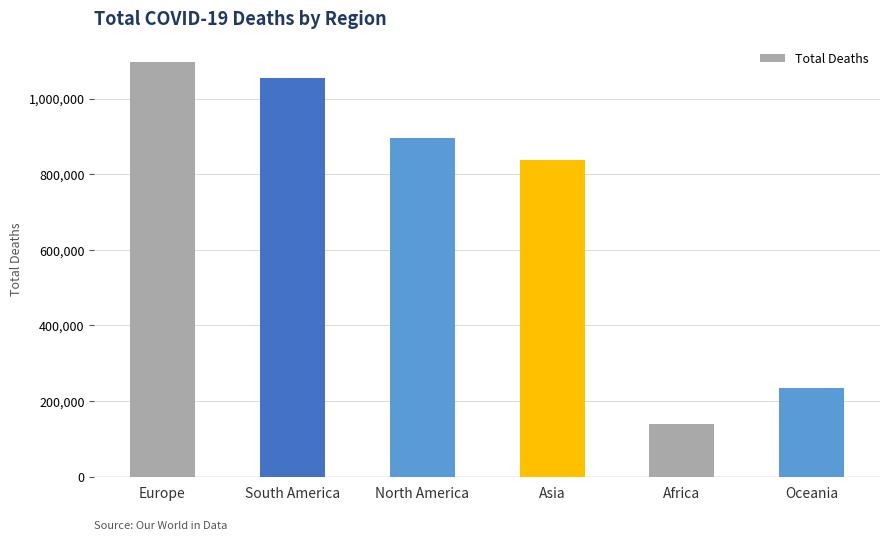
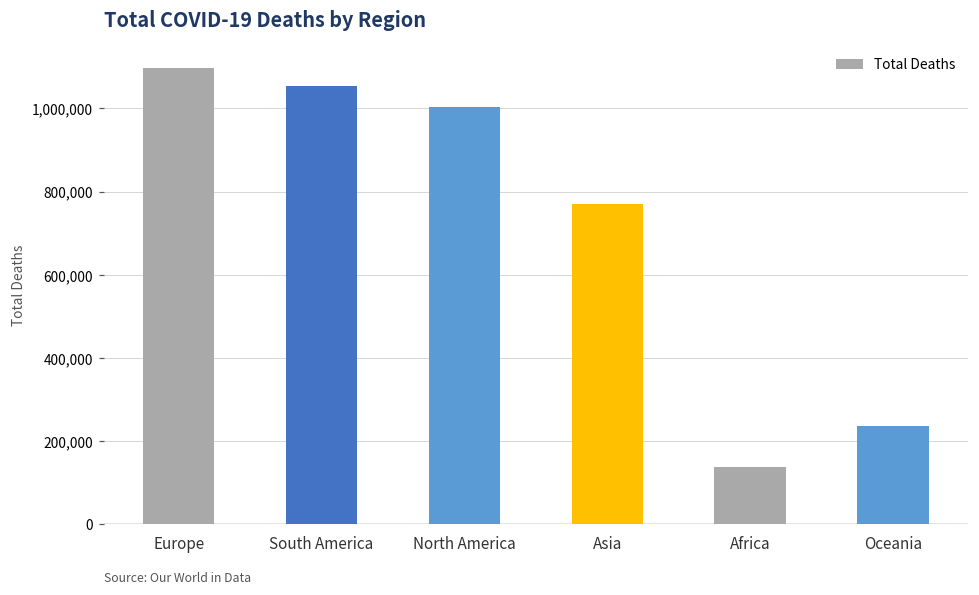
  {
    "Europe": "1,100,000",
    "South America": "1,050,000",
-   "North America": "900,000",
-   "Asia": "840,000",
+   "North America": "1,000,000",
+   "Asia": "770,000",
    "Africa": "140,000",
    "Oceania": "240,000"
  }
